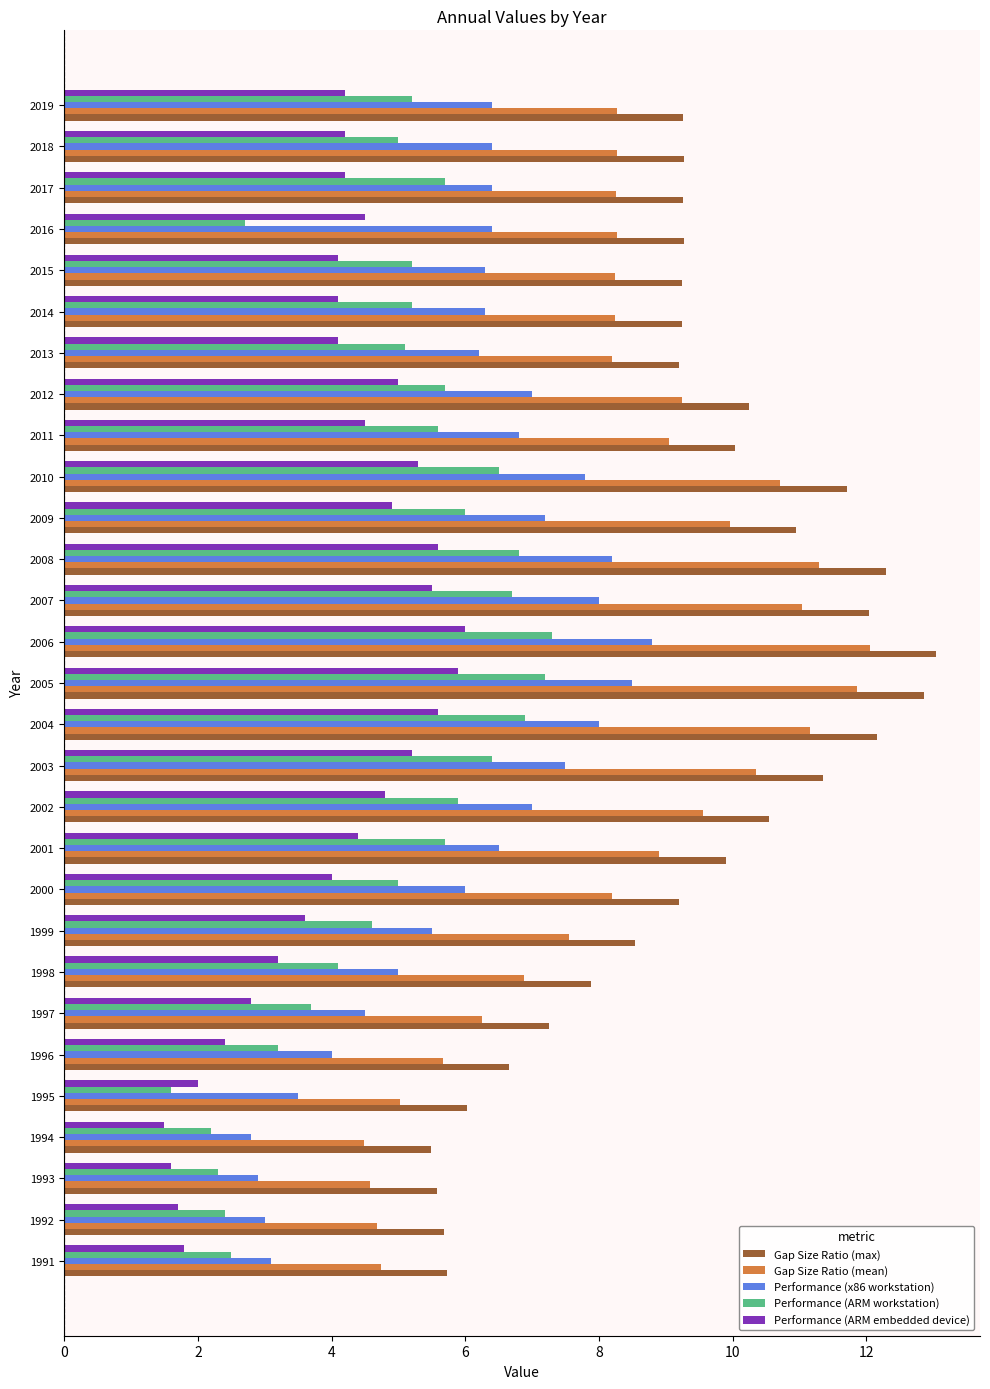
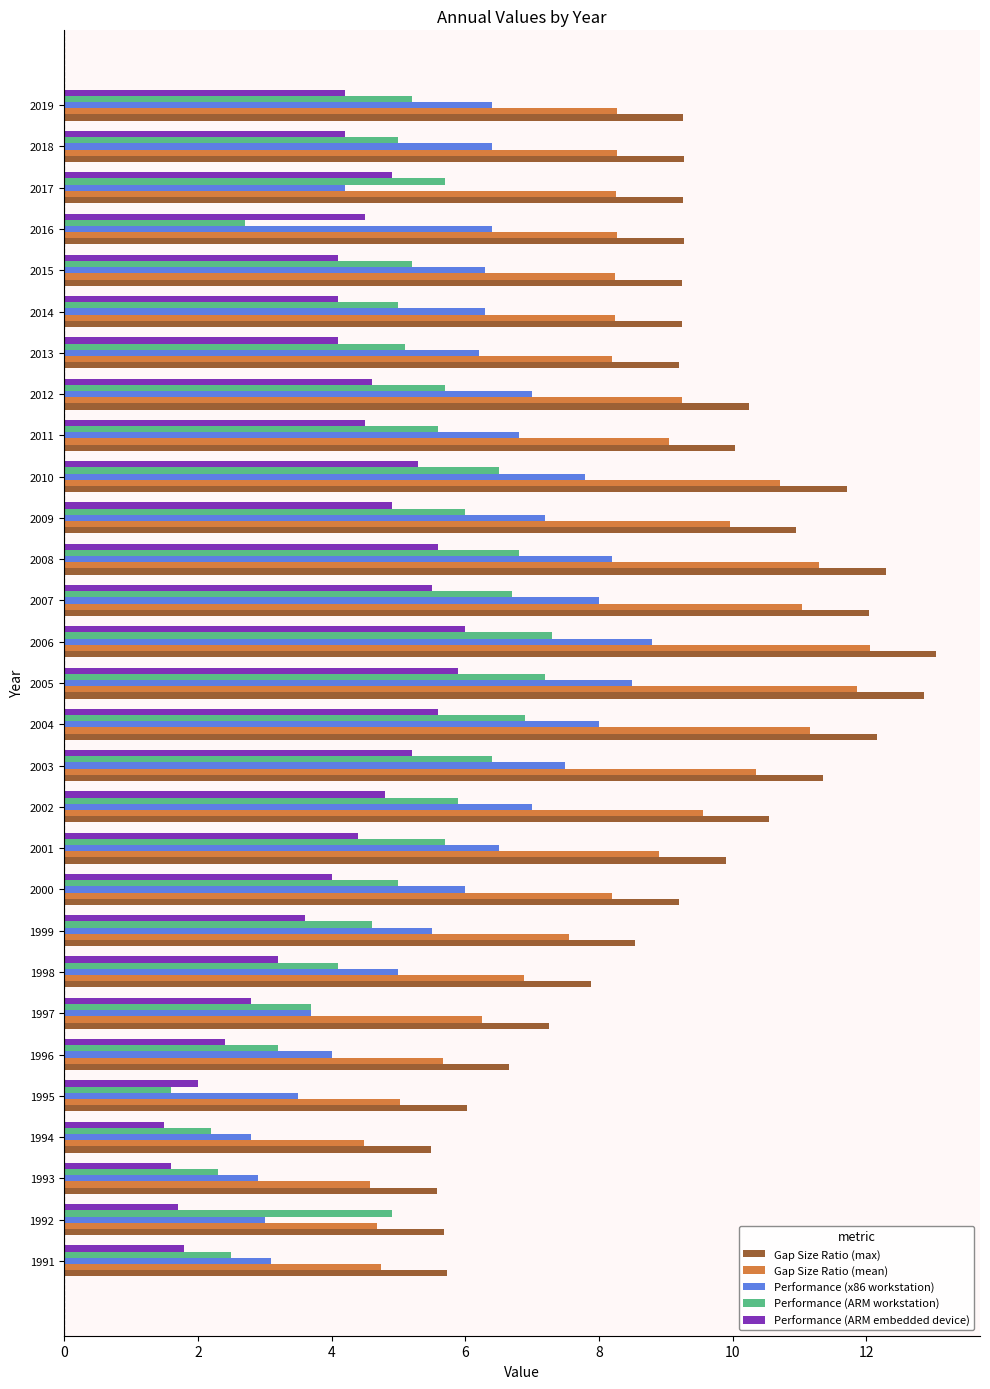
  {
    "Gap Size Ratio (max)": {
      "2019": 9.3,
      "2018": 9.3,
      "2017": 9.3,
      "2016": 9.3,
      "2015": 9.2,
      "2014": 9.2,
      "2013": 9.2,
      "2012": 10.2,
      "2011": 10.0,
      "2010": 11.7,
      "2009": 11.0,
      "2008": 12.3,
      "2007": 12.0,
      "2006": 13.1,
      "2005": 12.9,
      "2004": 12.2,
      "2003": 11.3,
      "2002": 10.6,
      "2001": 9.9,
      "2000": 9.2,
      "1999": 8.5,
      "1998": 7.9,
      "1997": 7.3,
      "1996": 6.7,
      "1995": 6.0,
      "1994": 5.5,
      "1993": 5.6,
      "1992": 5.7,
      "1991": 5.7
    },
    "Gap Size Ratio (mean)": {
      "2019": 8.3,
      "2018": 8.3,
      "2017": 8.3,
      "2016": 8.3,
      "2015": 8.2,
      "2014": 8.2,
      "2013": 8.2,
      "2012": 9.2,
      "2011": 9.0,
      "2010": 10.7,
      "2009": 10.0,
      "2008": 11.3,
      "2007": 11.0,
      "2006": 12.1,
      "2005": 11.9,
      "2004": 11.2,
      "2003": 10.3,
      "2002": 9.6,
      "2001": 8.9,
      "2000": 8.2,
      "1999": 7.5,
      "1998": 6.9,
      "1997": 6.3,
      "1996": 5.7,
      "1995": 5.0,
      "1994": 4.5,
      "1993": 4.6,
      "1992": 4.7,
      "1991": 4.7
    },
    "Performance (x86 workstation)": {
      "2019": 6.4,
      "2018": 6.4,
-     "2017": 6.4,
+     "2017": 4.2,
      "2016": 6.4,
      "2015": 6.3,
      "2014": 6.3,
      "2013": 6.2,
      "2012": 7.0,
      "2011": 6.8,
      "2010": 7.8,
      "2009": 7.2,
      "2008": 8.2,
      "2007": 8.0,
      "2006": 8.8,
      "2005": 8.5,
      "2004": 8.0,
      "2003": 7.5,
      "2002": 7.0,
      "2001": 6.5,
      "2000": 6.0,
      "1999": 5.5,
      "1998": 5.0,
-     "1997": 4.5,
+     "1997": 3.7,
      "1996": 4.0,
      "1995": 3.5,
      "1994": 2.8,
      "1993": 2.9,
      "1992": 3.0,
      "1991": 3.1
    },
    "Performance (ARM workstation)": {
      "2019": 5.2,
      "2018": 5.0,
      "2017": 5.7,
      "2016": 2.7,
      "2015": 5.2,
-     "2014": 5.2,
+     "2014": 5.0,
      "2013": 5.1,
      "2012": 5.7,
      "2011": 5.6,
      "2010": 6.5,
      "2009": 6.0,
      "2008": 6.8,
      "2007": 6.7,
      "2006": 7.3,
      "2005": 7.2,
      "2004": 6.9,
      "2003": 6.4,
      "2002": 5.9,
      "2001": 5.7,
      "2000": 5.0,
      "1999": 4.6,
      "1998": 4.1,
      "1997": 3.7,
      "1996": 3.2,
      "1995": 1.6,
      "1994": 2.2,
      "1993": 2.3,
-     "1992": 2.4,
+     "1992": 4.9,
      "1991": 2.5
    },
    "Performance (ARM embedded device)": {
      "2019": 4.2,
      "2018": 4.2,
-     "2017": 4.2,
+     "2017": 4.9,
      "2016": 4.5,
      "2015": 4.1,
      "2014": 4.1,
      "2013": 4.1,
-     "2012": 5.0,
+     "2012": 4.6,
      "2011": 4.5,
      "2010": 5.3,
      "2009": 4.9,
      "2008": 5.6,
      "2007": 5.5,
      "2006": 6.0,
      "2005": 5.9,
      "2004": 5.6,
      "2003": 5.2,
      "2002": 4.8,
      "2001": 4.4,
      "2000": 4.0,
      "1999": 3.6,
      "1998": 3.2,
      "1997": 2.8,
      "1996": 2.4,
      "1995": 2.0,
      "1994": 1.5,
      "1993": 1.6,
      "1992": 1.7,
      "1991": 1.8
    }
  }
